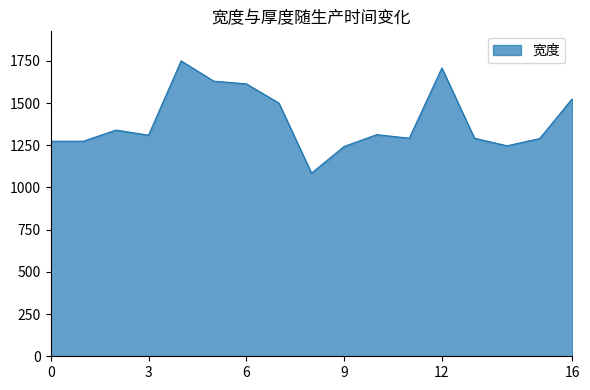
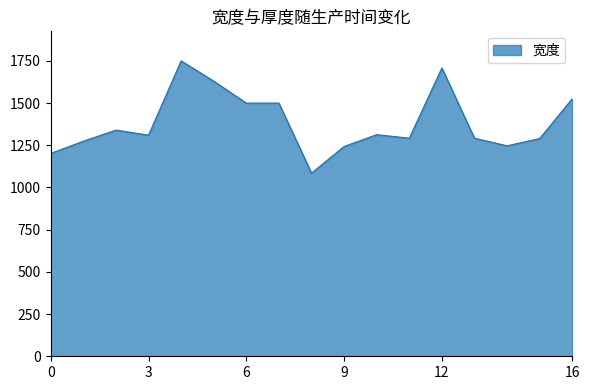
  {
-   "0": 1270,
+   "0": 1200,
    "3": 1310,
-   "6": 1610,
+   "6": 1500,
    "9": 1240,
    "12": 1710,
    "16": 1530
  }
